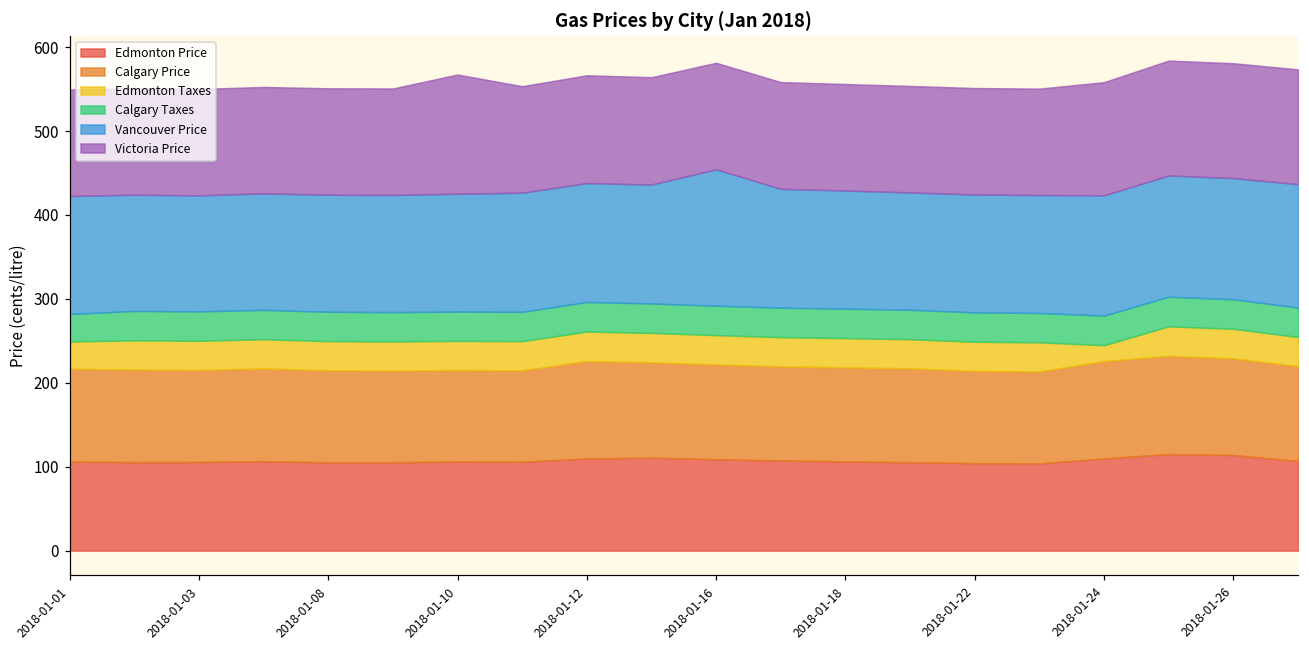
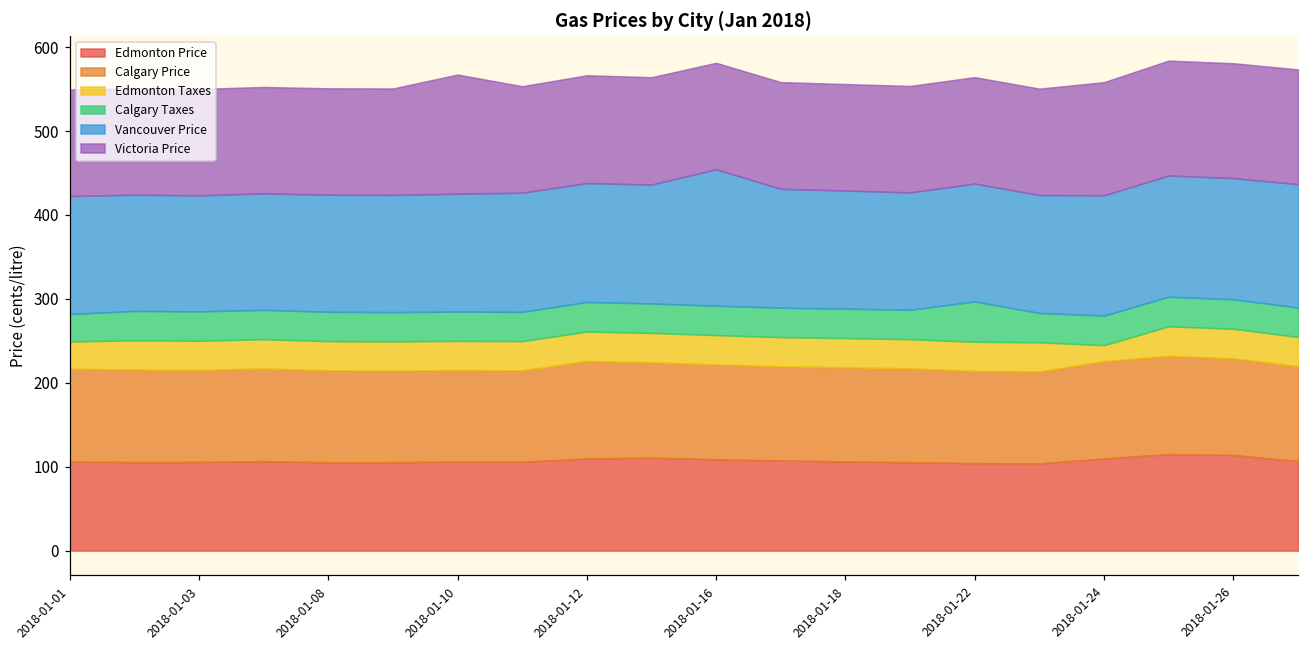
  {
    "Edmonton Taxes": {
      "2018-01-01": 30,
      "2018-01-03": 30,
      "2018-01-08": 30,
      "2018-01-10": 30,
      "2018-01-12": 40,
      "2018-01-16": 30,
      "2018-01-18": 30,
      "2018-01-22": 30,
      "2018-01-24": 20,
      "2018-01-26": 40
    },
    "Calgary Taxes": {
      "2018-01-01": 30,
      "2018-01-03": 40,
      "2018-01-08": 40,
      "2018-01-10": 30,
      "2018-01-12": 40,
      "2018-01-16": 40,
      "2018-01-18": 40,
-     "2018-01-22": 40,
+     "2018-01-22": 50,
      "2018-01-24": 40,
      "2018-01-26": 40
    },
    "Vancouver Price": {
      "2018-01-01": 140,
      "2018-01-03": 140,
      "2018-01-08": 140,
      "2018-01-10": 140,
      "2018-01-12": 140,
      "2018-01-16": 160,
      "2018-01-18": 140,
      "2018-01-22": 140,
      "2018-01-24": 140,
      "2018-01-26": 140
    },
    "Victoria Price": {
      "2018-01-01": 130,
      "2018-01-08": 130,
      "2018-01-10": 140,
      "2018-01-12": 130,
      "2018-01-16": 130,
      "2018-01-18": 130,
      "2018-01-22": 130,
      "2018-01-24": 130,
      "2018-01-26": 140
    }
  }
